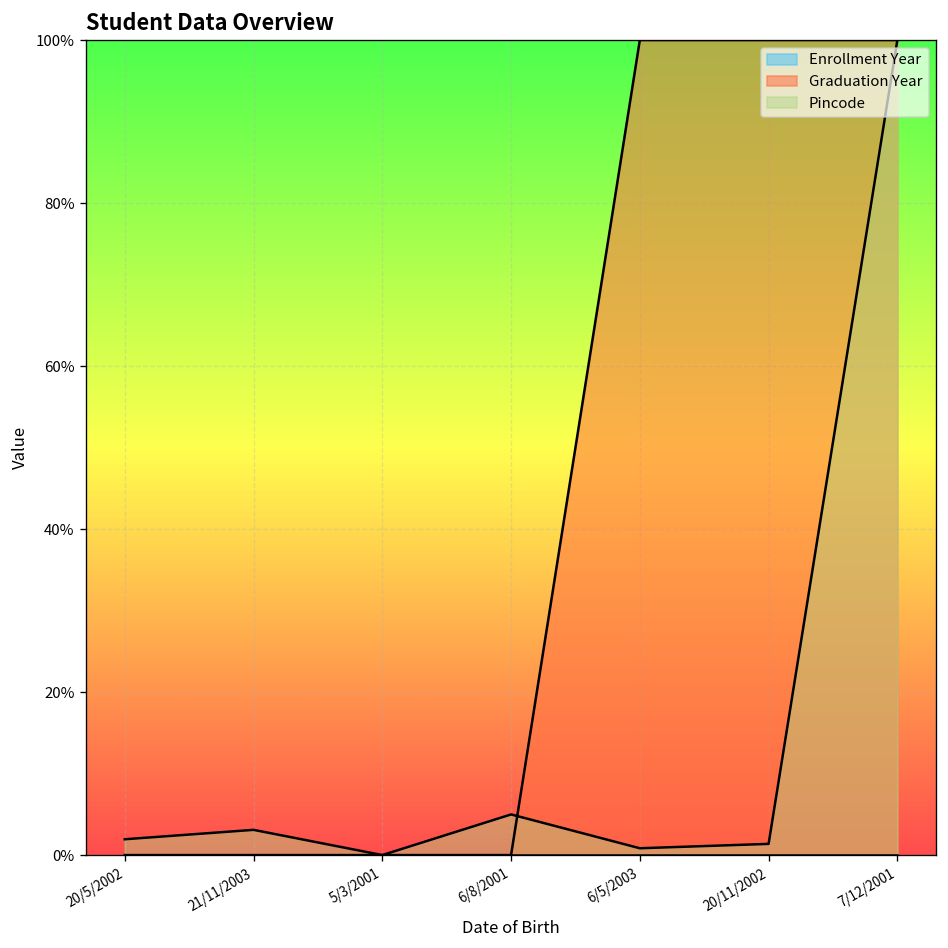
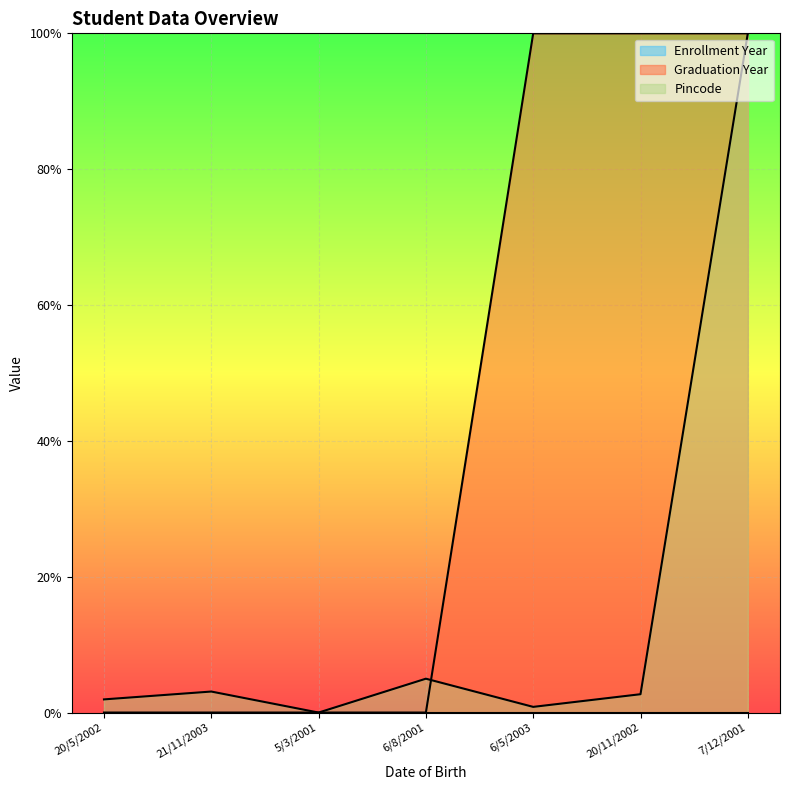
  {
    "Enrollment Year": {
      "6/5/2003": "0%",
      "20/11/2002": "0%",
      "7/12/2001": "0%"
    },
    "Graduation Year": {
      "6/5/2003": "100%",
      "20/11/2002": "100%"
    },
    "Pincode": {
      "20/5/2002": "2%",
      "21/11/2003": "3%",
      "6/8/2001": "5%",
      "6/5/2003": "1%",
-     "20/11/2002": "1%"
+     "20/11/2002": "3%"
    }
  }
